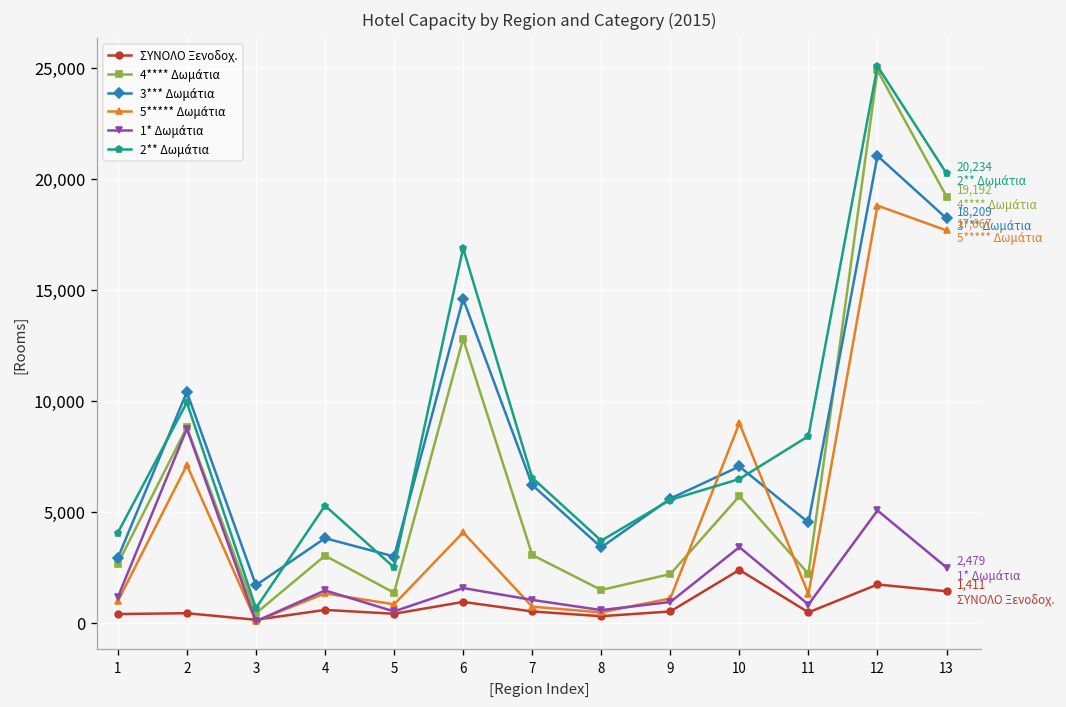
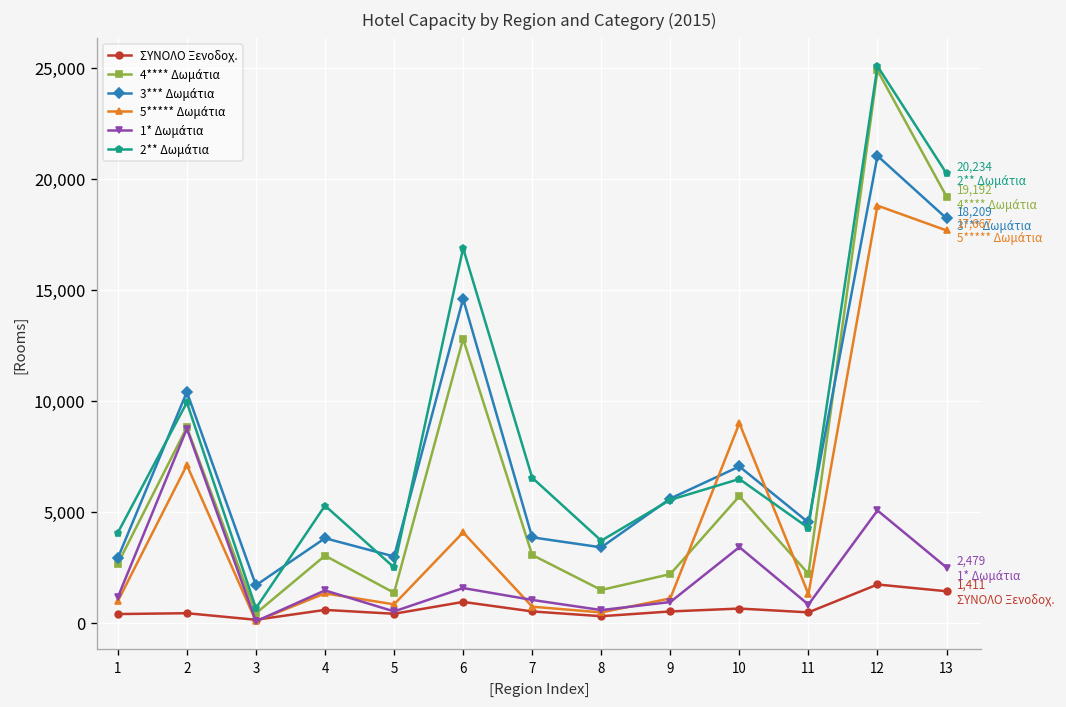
  {
    "ΣΥΝΟΛΟ Ξενοδοχ.": {
      "1": "400",
      "2": "400",
      "4": "600",
      "6": "900",
      "7": "500",
      "8": "300",
      "9": "500",
-     "10": "2,400",
+     "10": "600",
      "11": "500",
      "12": "1,700"
    },
    "4**** Δωμάτια": {
      "1": "2,700",
      "3": "400",
      "4": "3,000",
      "5": "1,300",
      "6": "12,800",
      "7": "3,000",
      "8": "1,500",
      "9": "2,200",
      "10": "5,700",
      "11": "2,200",
      "12": "24,900"
    },
    "3*** Δωμάτια": {
      "1": "2,900",
      "2": "10,400",
      "3": "1,700",
      "4": "3,800",
      "5": "3,000",
      "6": "14,600",
-     "7": "6,200",
+     "7": "3,800",
      "8": "3,400",
      "10": "7,000",
      "11": "4,500",
      "12": "21,000"
    },
    "5***** Δωμάτια": {
      "1": "1,000",
      "2": "7,100",
      "5": "800",
      "6": "4,100",
      "7": "700",
      "9": "1,100",
      "10": "9,000",
      "11": "1,300",
      "12": "18,800"
    },
    "1* Δωμάτια": {
      "13": "2,479"
    },
    "2** Δωμάτια": {
      "1": "4,000",
      "2": "9,900",
      "3": "600",
      "4": "5,300",
      "5": "2,500",
      "6": "16,900",
      "7": "6,500",
      "8": "3,700",
      "10": "6,500",
-     "11": "8,400",
+     "11": "4,300",
      "12": "25,100"
    }
  }
